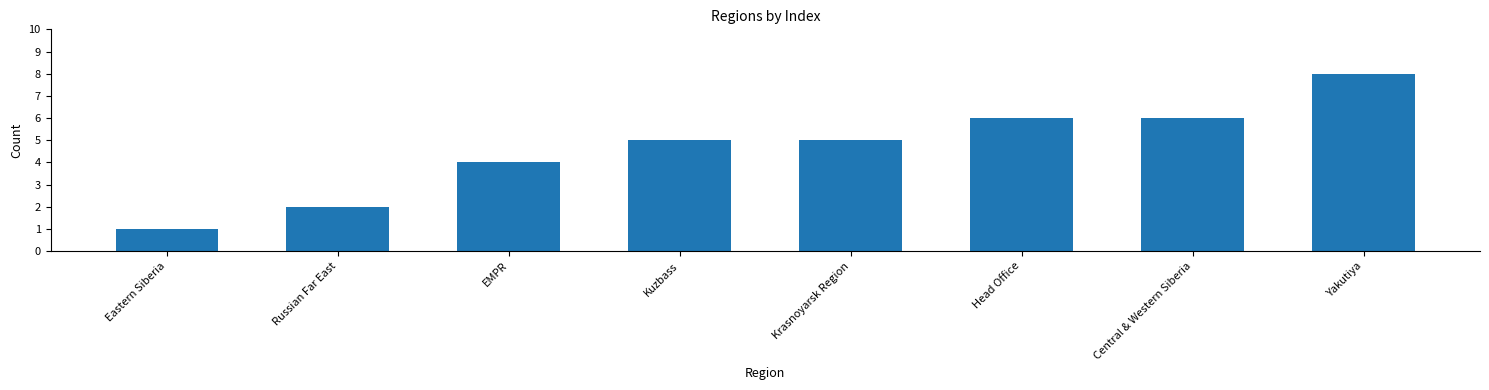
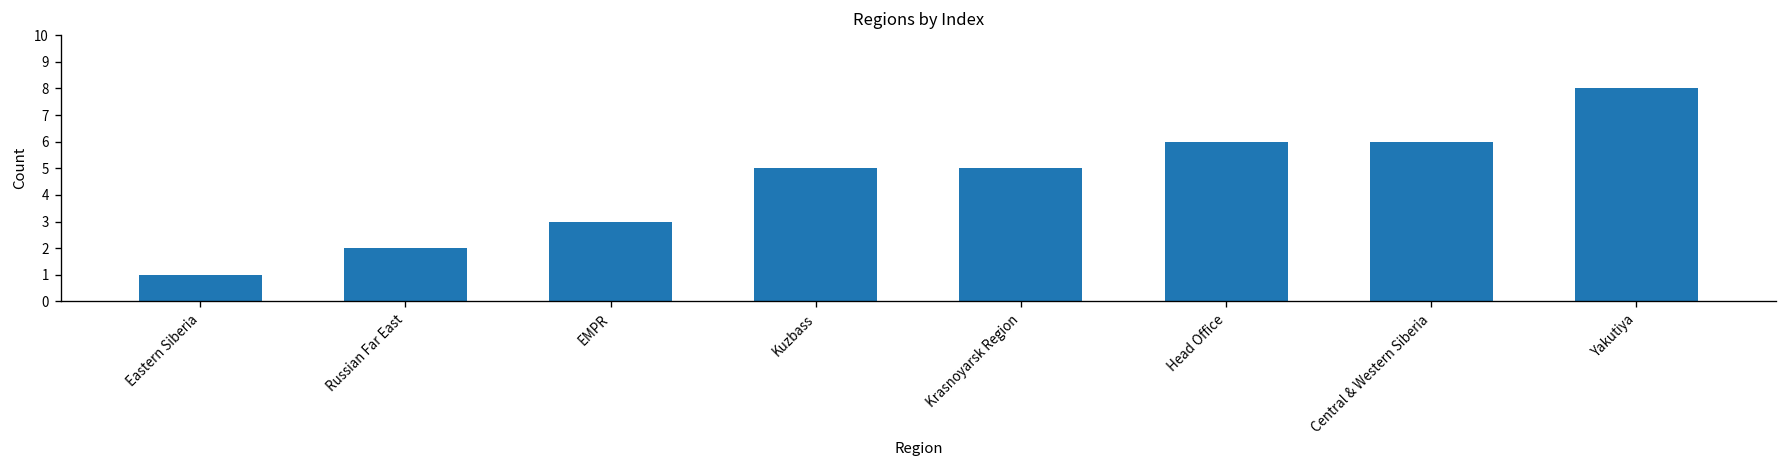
  {
    "Eastern Siberia": 1,
    "Russian Far East": 2,
-   "EMPR": 4,
+   "EMPR": 3,
    "Kuzbass": 5,
    "Krasnoyarsk Region": 5,
    "Head Office": 6,
    "Central & Western Siberia": 6,
    "Yakutiya": 8
  }
